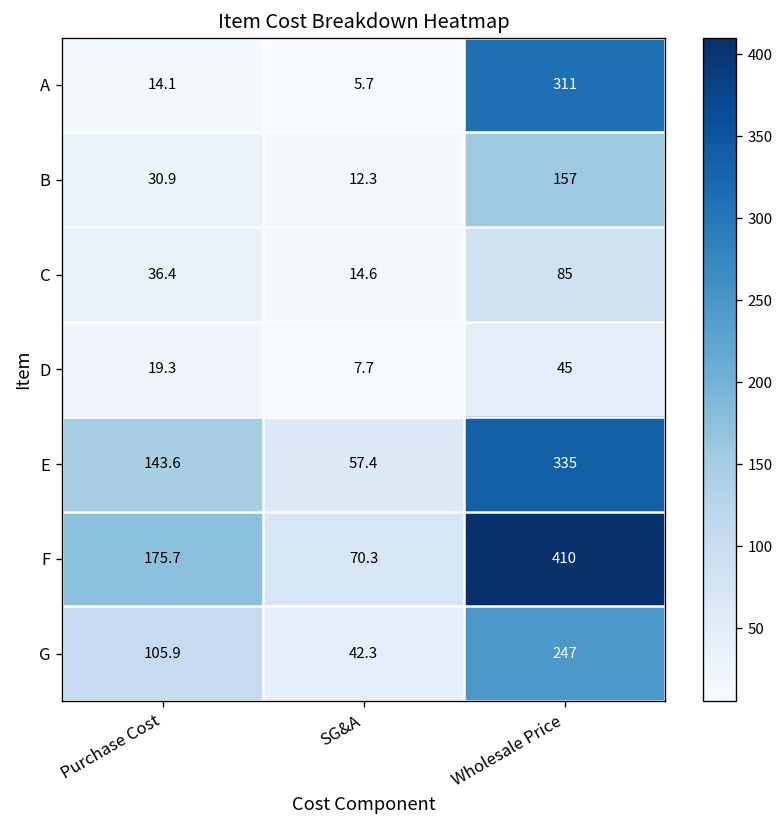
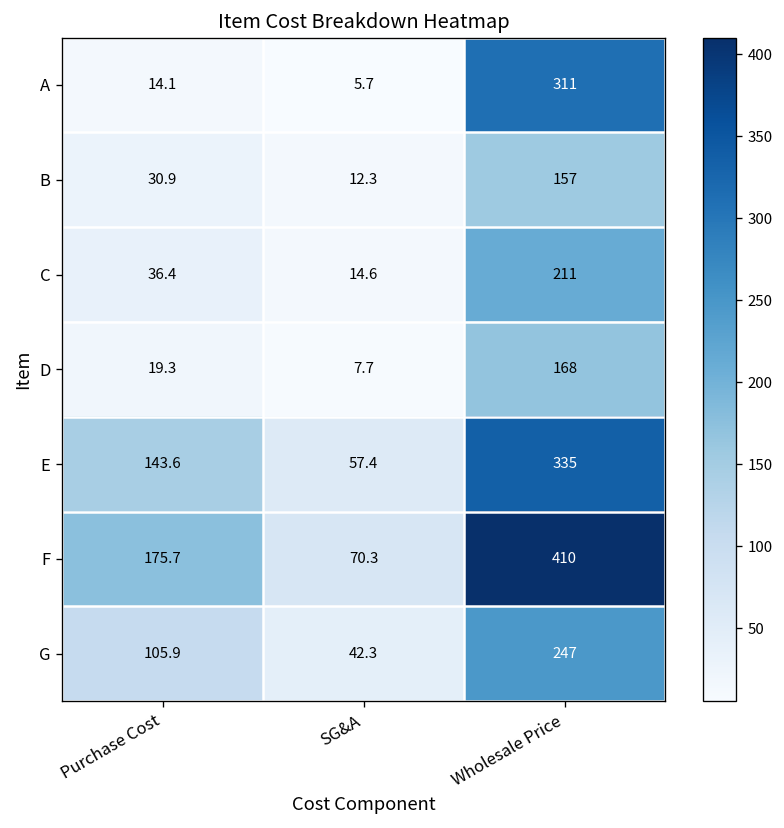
  {
    "A": {
      "Purchase Cost": 14.1,
      "SG&A": 5.7,
      "Wholesale Price": 311
    },
    "B": {
      "Purchase Cost": 30.9,
      "SG&A": 12.3,
      "Wholesale Price": 157
    },
    "C": {
      "Purchase Cost": 36.4,
      "SG&A": 14.6,
-     "Wholesale Price": 85
+     "Wholesale Price": 211
    },
    "D": {
      "Purchase Cost": 19.3,
      "SG&A": 7.7,
-     "Wholesale Price": 45
+     "Wholesale Price": 168
    },
    "E": {
      "Purchase Cost": 143.6,
      "SG&A": 57.4,
      "Wholesale Price": 335
    },
    "F": {
      "Purchase Cost": 175.7,
      "SG&A": 70.3,
      "Wholesale Price": 410
    },
    "G": {
      "Purchase Cost": 105.9,
      "SG&A": 42.3,
      "Wholesale Price": 247
    }
  }
